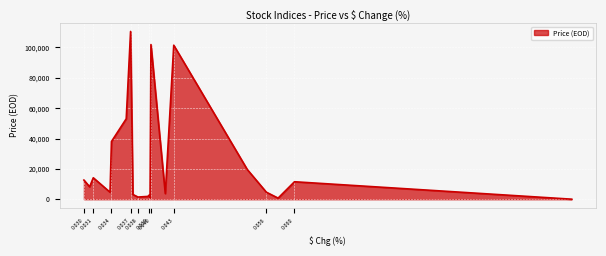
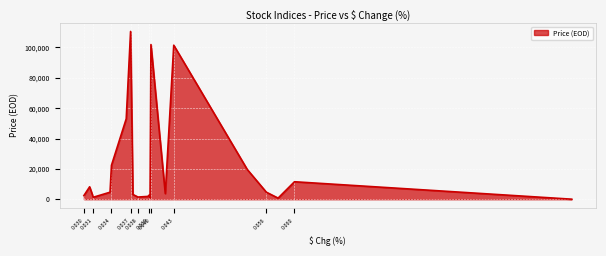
  {
-   "0.030": "13,000",
-   "0.031": "14,000",
-   "0.034": "38,000",
+   "0.030": "2,000",
+   "0.031": "1,000",
+   "0.034": "22,000",
    "0.037": "111,000",
    "0.038": "1,000",
    "0.039": "3,000",
    "0.040": "102,000",
    "0.043": "102,000",
    "0.056": "5,000",
    "0.060": "12,000"
  }
